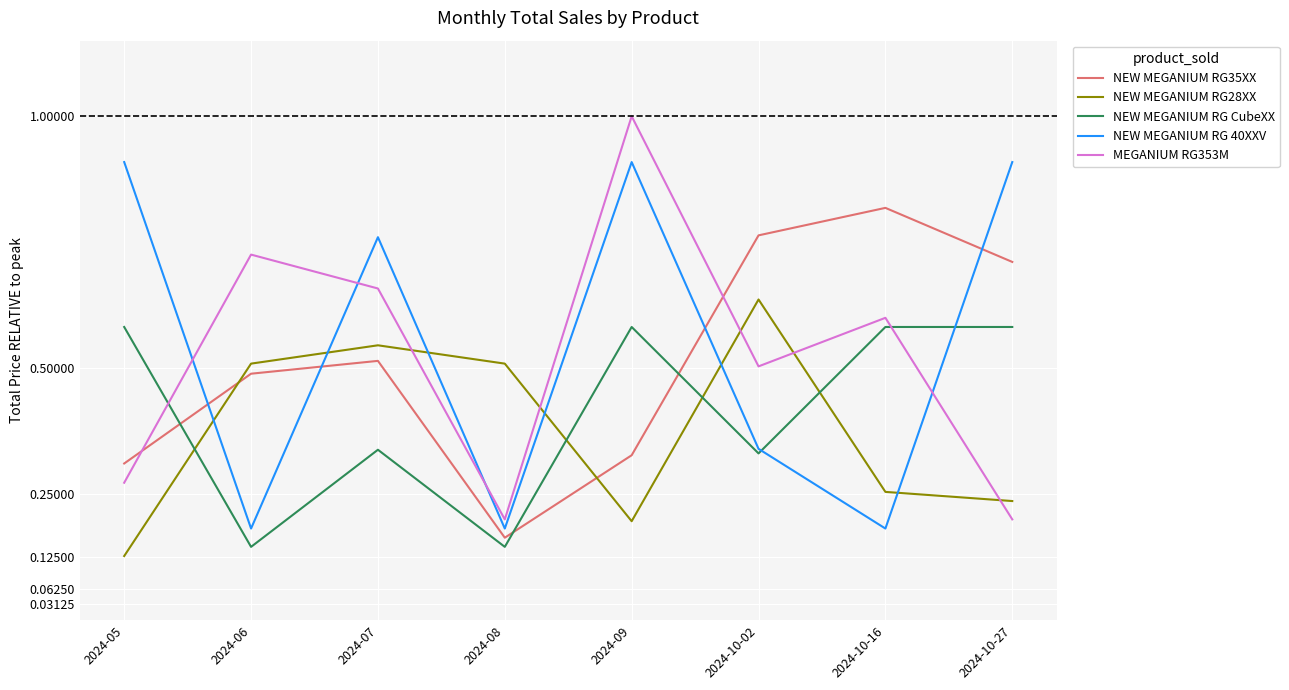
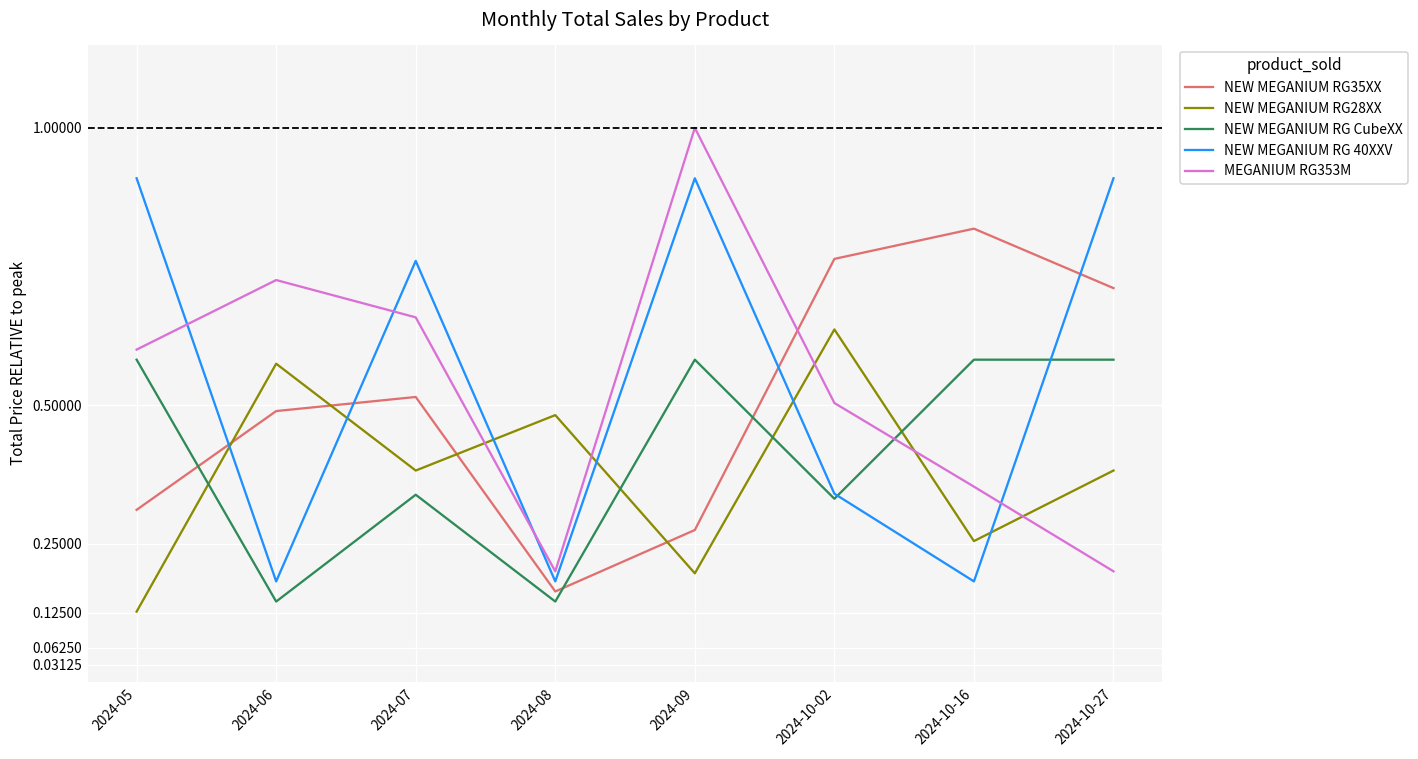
  {
    "NEW MEGANIUM RG35XX": {
      "2024-05": 0.31,
      "2024-06": 0.49,
      "2024-07": 0.51,
      "2024-08": 0.16,
-     "2024-09": 0.33,
+     "2024-09": 0.27,
      "2024-10-02": 0.76,
      "2024-10-16": 0.82,
      "2024-10-27": 0.71
    },
    "NEW MEGANIUM RG28XX": {
      "2024-05": 0.13,
-     "2024-06": 0.51,
-     "2024-07": 0.55,
-     "2024-08": 0.51,
+     "2024-06": 0.57,
+     "2024-07": 0.38,
+     "2024-08": 0.48,
      "2024-09": 0.20,
      "2024-10-02": 0.64,
      "2024-10-16": 0.25,
-     "2024-10-27": 0.24
+     "2024-10-27": 0.38
    },
    "NEW MEGANIUM RG CubeXX": {
      "2024-05": 0.58,
      "2024-06": 0.15,
      "2024-07": 0.34,
      "2024-08": 0.15,
      "2024-09": 0.58,
      "2024-10-02": 0.33,
      "2024-10-16": 0.58,
      "2024-10-27": 0.58
    },
    "NEW MEGANIUM RG 40XXV": {
      "2024-05": 0.91,
      "2024-06": 0.18,
      "2024-07": 0.76,
      "2024-08": 0.18,
      "2024-09": 0.91,
      "2024-10-02": 0.34,
      "2024-10-16": 0.18,
      "2024-10-27": 0.91
    },
    "MEGANIUM RG353M": {
-     "2024-05": 0.27,
+     "2024-05": 0.60,
      "2024-06": 0.73,
      "2024-07": 0.66,
      "2024-08": 0.20,
      "2024-09": 1.00,
      "2024-10-02": 0.50,
-     "2024-10-16": 0.60,
+     "2024-10-16": 0.35,
      "2024-10-27": 0.20
    }
  }
